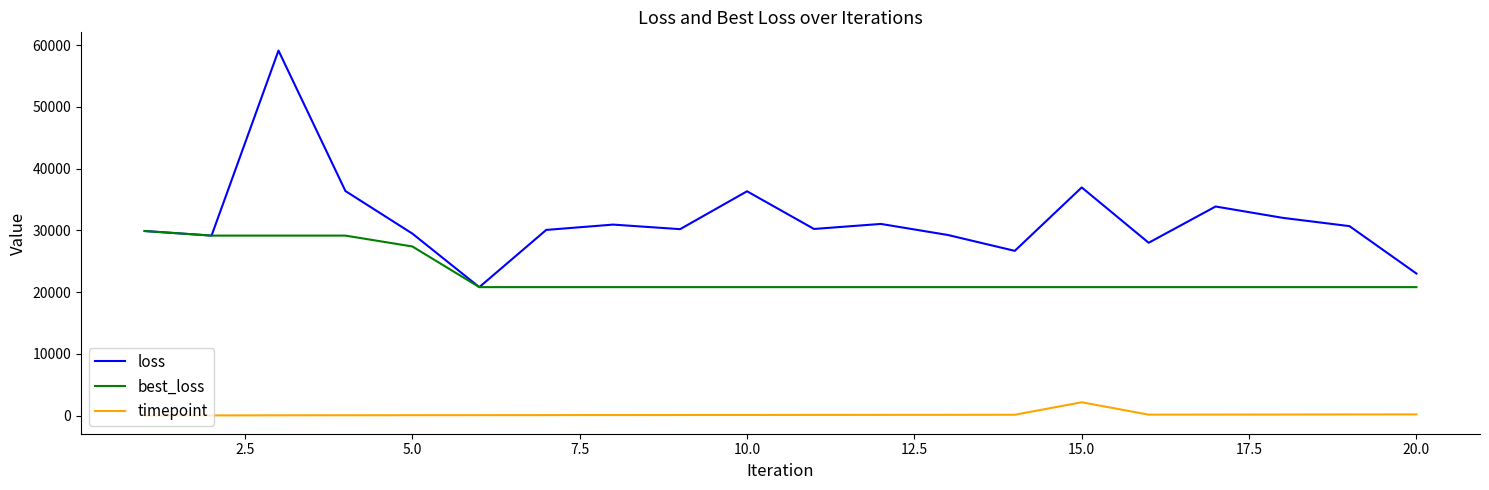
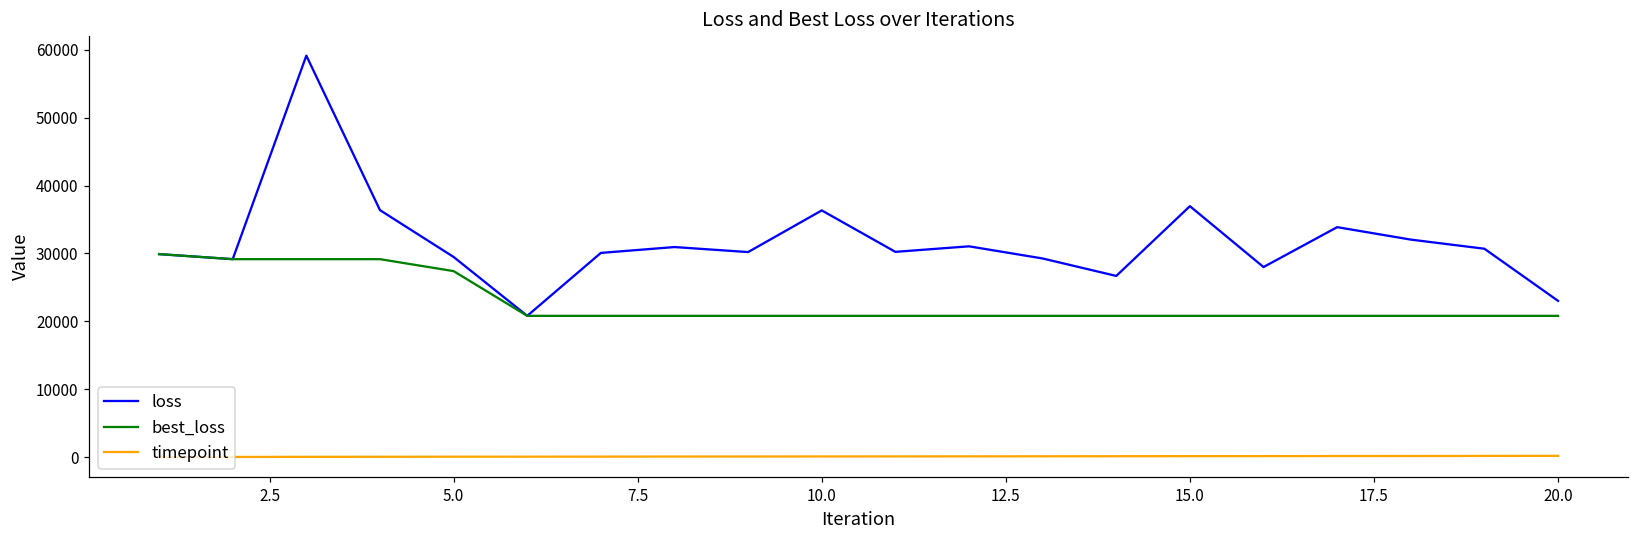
  {
    "loss": {
      "5.0": 29000,
      "10.0": 36000,
      "15.0": 37000,
      "20.0": 23000
    },
    "best_loss": {
      "5.0": 27000,
      "10.0": 21000,
      "15.0": 21000,
      "20.0": 21000
    },
    "timepoint": {
      "5.0": 0,
      "10.0": 0,
-     "15.0": 2000,
+     "15.0": 0,
      "20.0": 0
    }
  }
